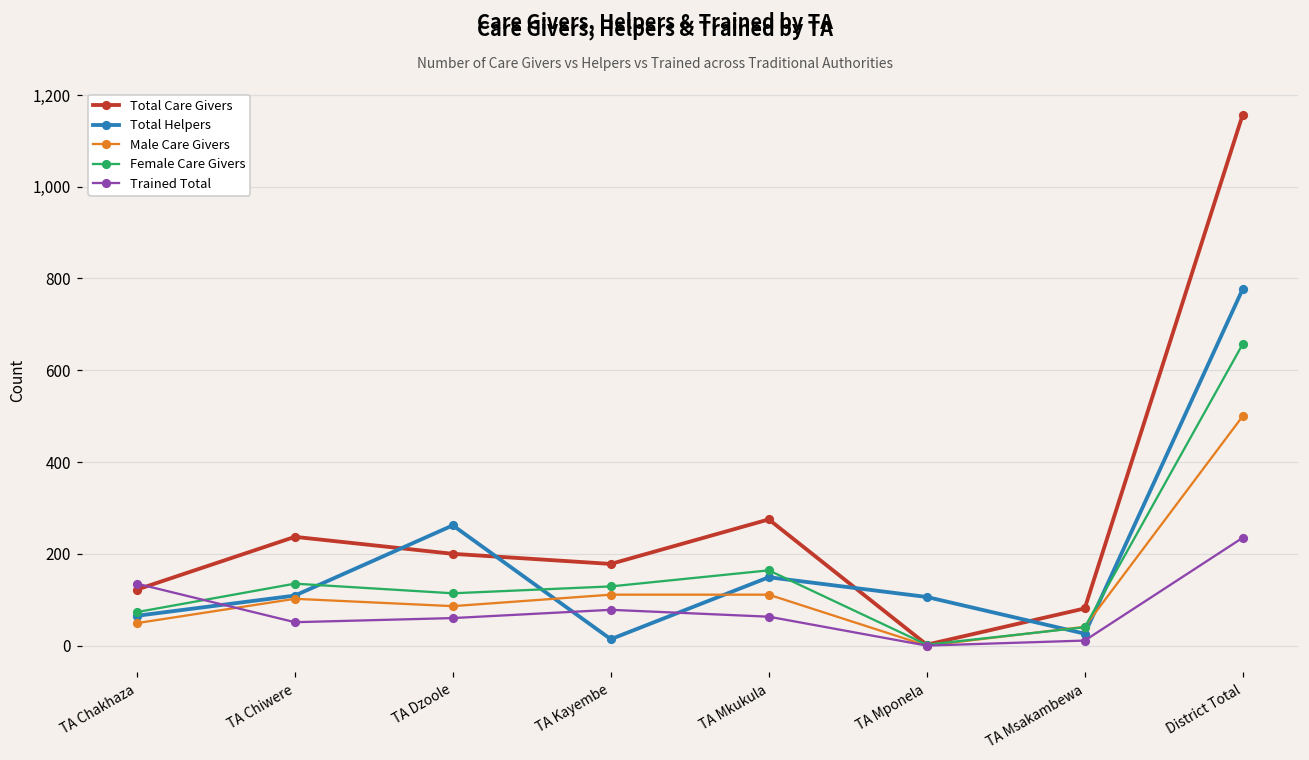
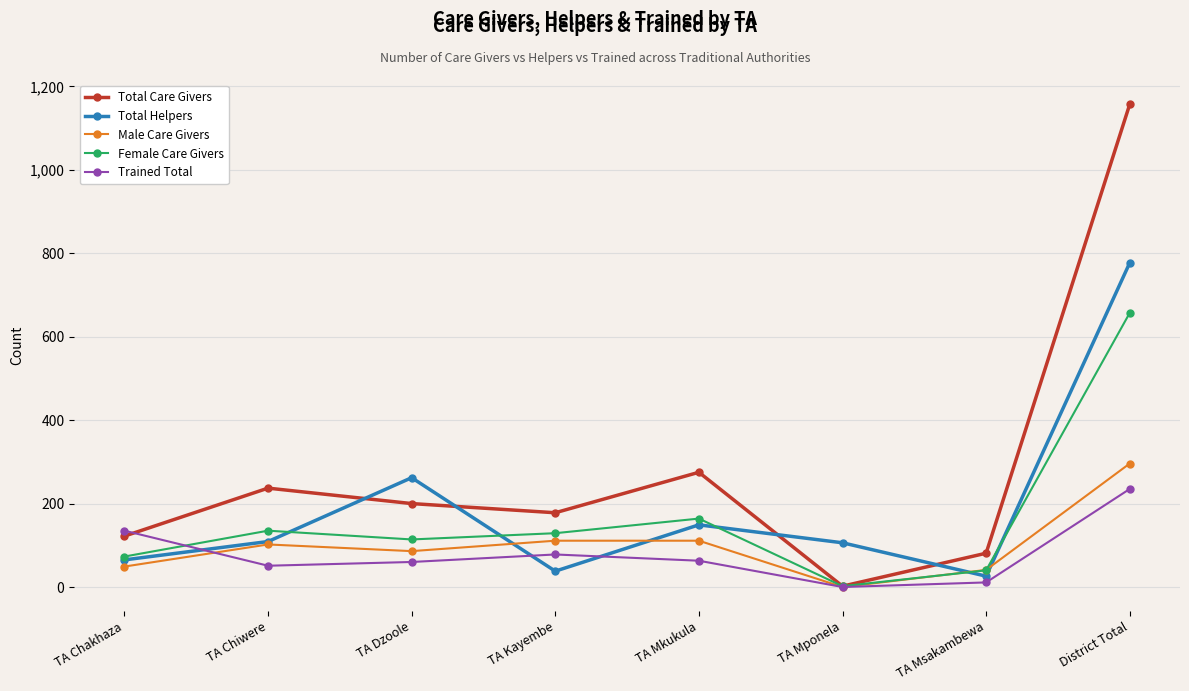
  {
    "Total Care Givers": {
      "TA Chakhaza": "120",
      "TA Chiwere": "240",
      "TA Dzoole": "200",
      "TA Kayembe": "180",
      "TA Mkukula": "280",
      "TA Msakambewa": "80",
      "District Total": "1,160"
    },
    "Total Helpers": {
      "TA Chakhaza": "70",
      "TA Chiwere": "110",
      "TA Dzoole": "260",
-     "TA Kayembe": "10",
+     "TA Kayembe": "40",
      "TA Mkukula": "150",
      "TA Mponela": "110",
      "TA Msakambewa": "30",
      "District Total": "780"
    },
    "Male Care Givers": {
      "TA Chakhaza": "50",
      "TA Chiwere": "100",
      "TA Dzoole": "90",
      "TA Kayembe": "110",
      "TA Mkukula": "110",
-     "District Total": "500"
+     "District Total": "300"
    },
    "Female Care Givers": {
      "TA Chakhaza": "70",
      "TA Chiwere": "140",
      "TA Dzoole": "110",
      "TA Kayembe": "130",
      "TA Mkukula": "160",
      "District Total": "660"
    },
    "Trained Total": {
      "TA Chakhaza": "140",
      "TA Chiwere": "50",
      "TA Dzoole": "60",
      "TA Kayembe": "80",
      "TA Mkukula": "60",
      "TA Msakambewa": "10",
      "District Total": "240"
    }
  }
